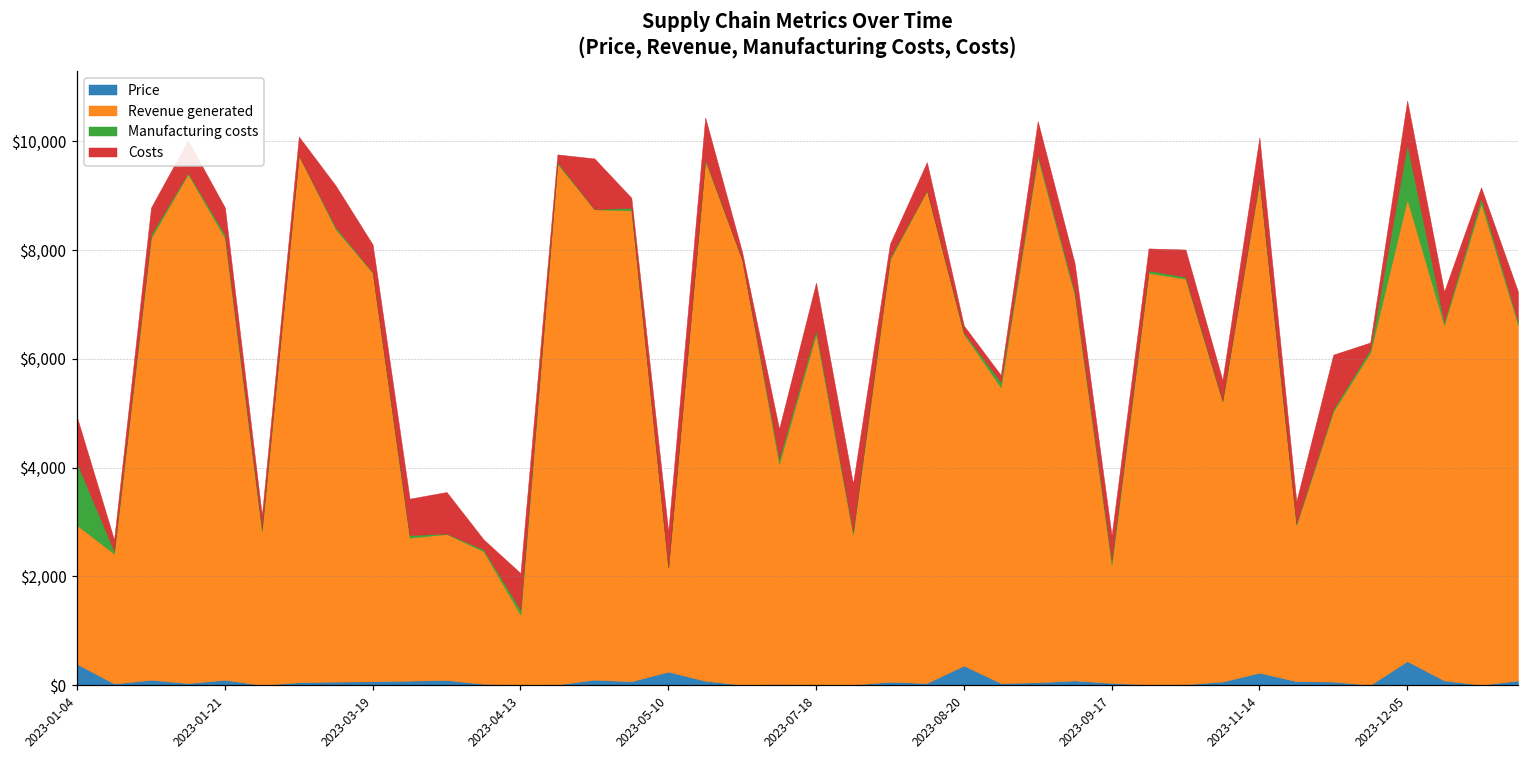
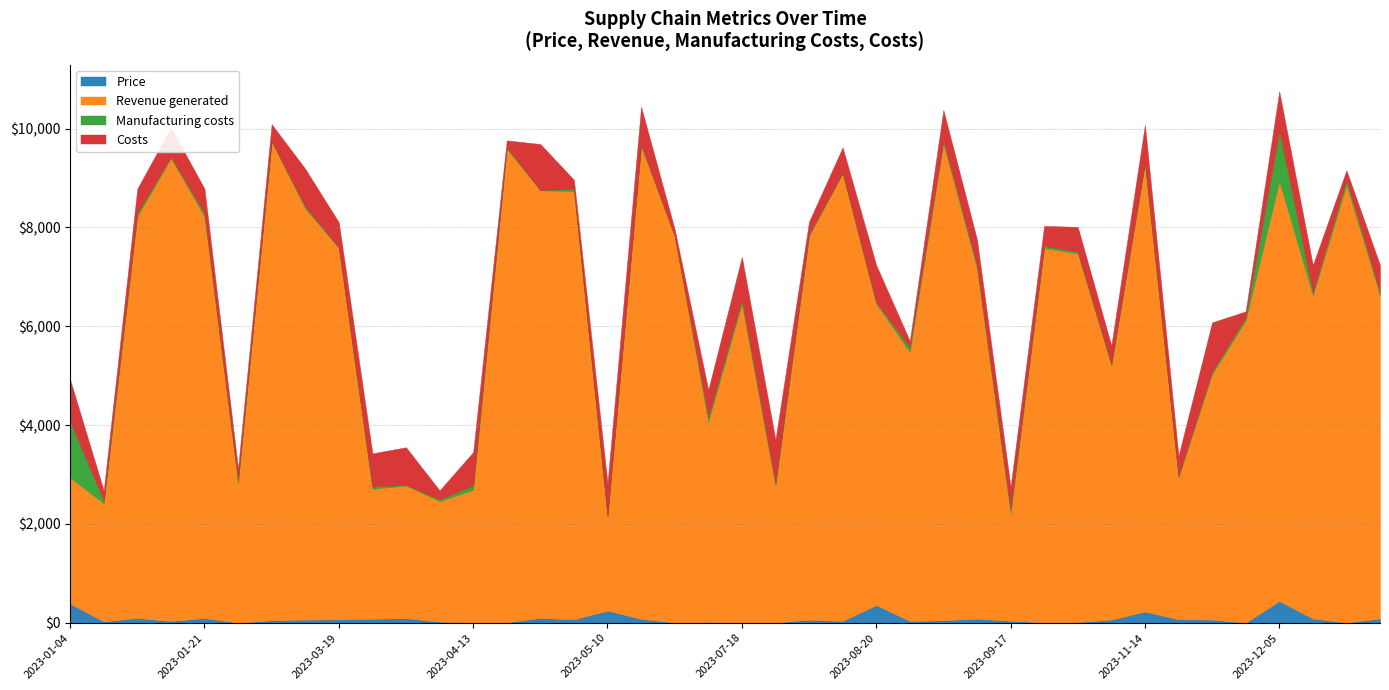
  {
    "Price": {
      "2023-01-04": "$400",
      "2023-01-21": "$100",
      "2023-05-10": "$200",
      "2023-08-20": "$400",
      "2023-11-14": "$200",
      "2023-12-05": "$400"
    },
    "Revenue generated": {
      "2023-01-04": "$2,600",
      "2023-01-21": "$8,100",
-     "2023-04-13": "$1,300",
+     "2023-04-13": "$2,700",
      "2023-09-17": "$2,200",
      "2023-12-05": "$8,500"
    },
    "Manufacturing costs": {
      "2023-01-04": "$1,100",
      "2023-01-21": "$100",
      "2023-04-13": "$100",
      "2023-09-17": "$100",
      "2023-12-05": "$1,000"
    },
    "Costs": {
      "2023-01-04": "$800",
      "2023-01-21": "$500",
      "2023-04-13": "$700",
      "2023-05-10": "$700",
-     "2023-08-20": "$100",
+     "2023-08-20": "$800",
      "2023-09-17": "$500",
      "2023-11-14": "$800",
      "2023-12-05": "$800"
    }
  }
